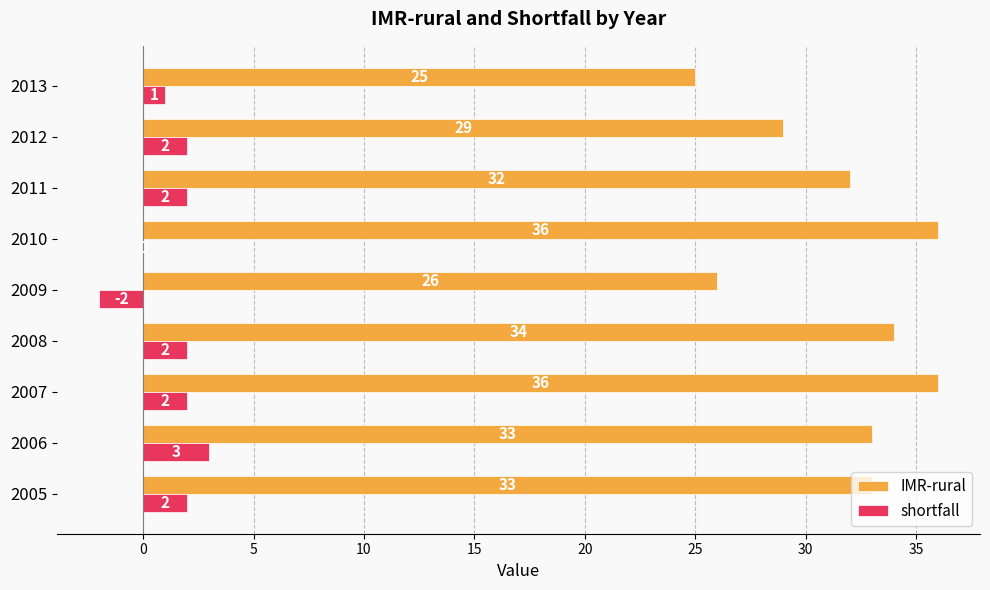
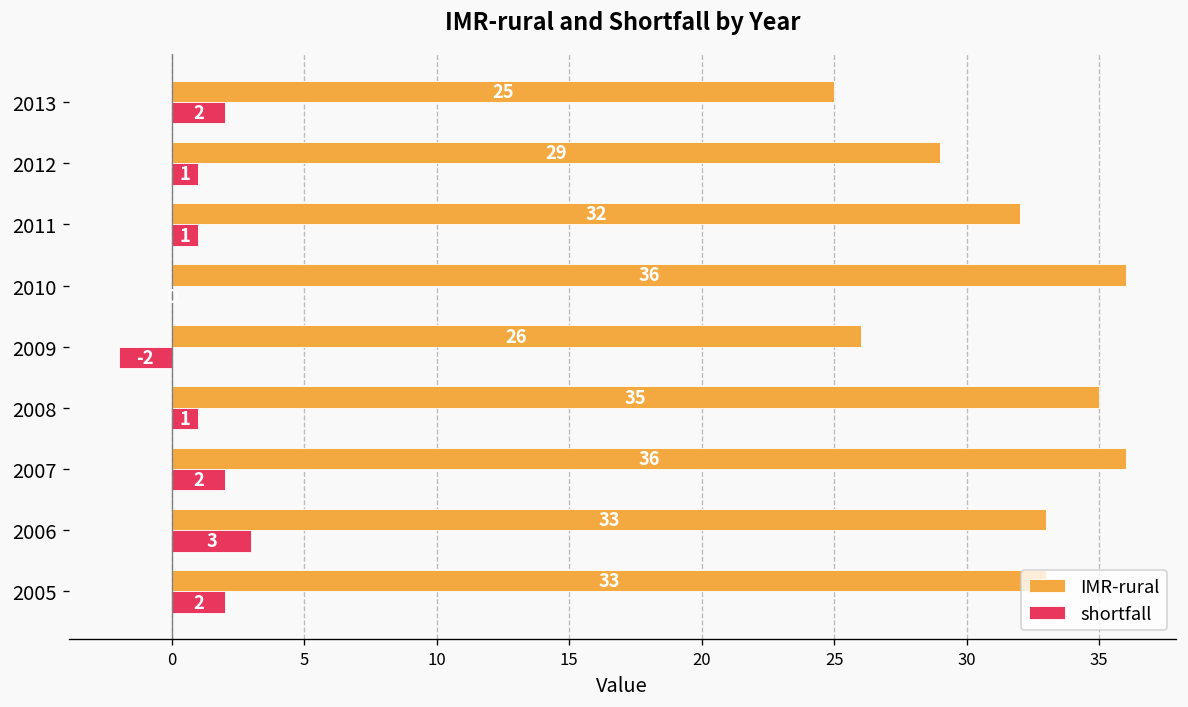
  {
    "IMR-rural": {
      "2013": 25,
      "2012": 29,
      "2011": 32,
      "2010": 36,
      "2009": 26,
-     "2008": 34,
+     "2008": 35,
      "2007": 36,
      "2006": 33
    },
    "shortfall": {
-     "2013": 1,
-     "2012": 2,
-     "2011": 2,
+     "2013": 2,
+     "2012": 1,
+     "2011": 1,
      "2009": -2,
-     "2008": 2,
+     "2008": 1,
      "2007": 2,
      "2006": 3,
      "2005": 2
    }
  }
